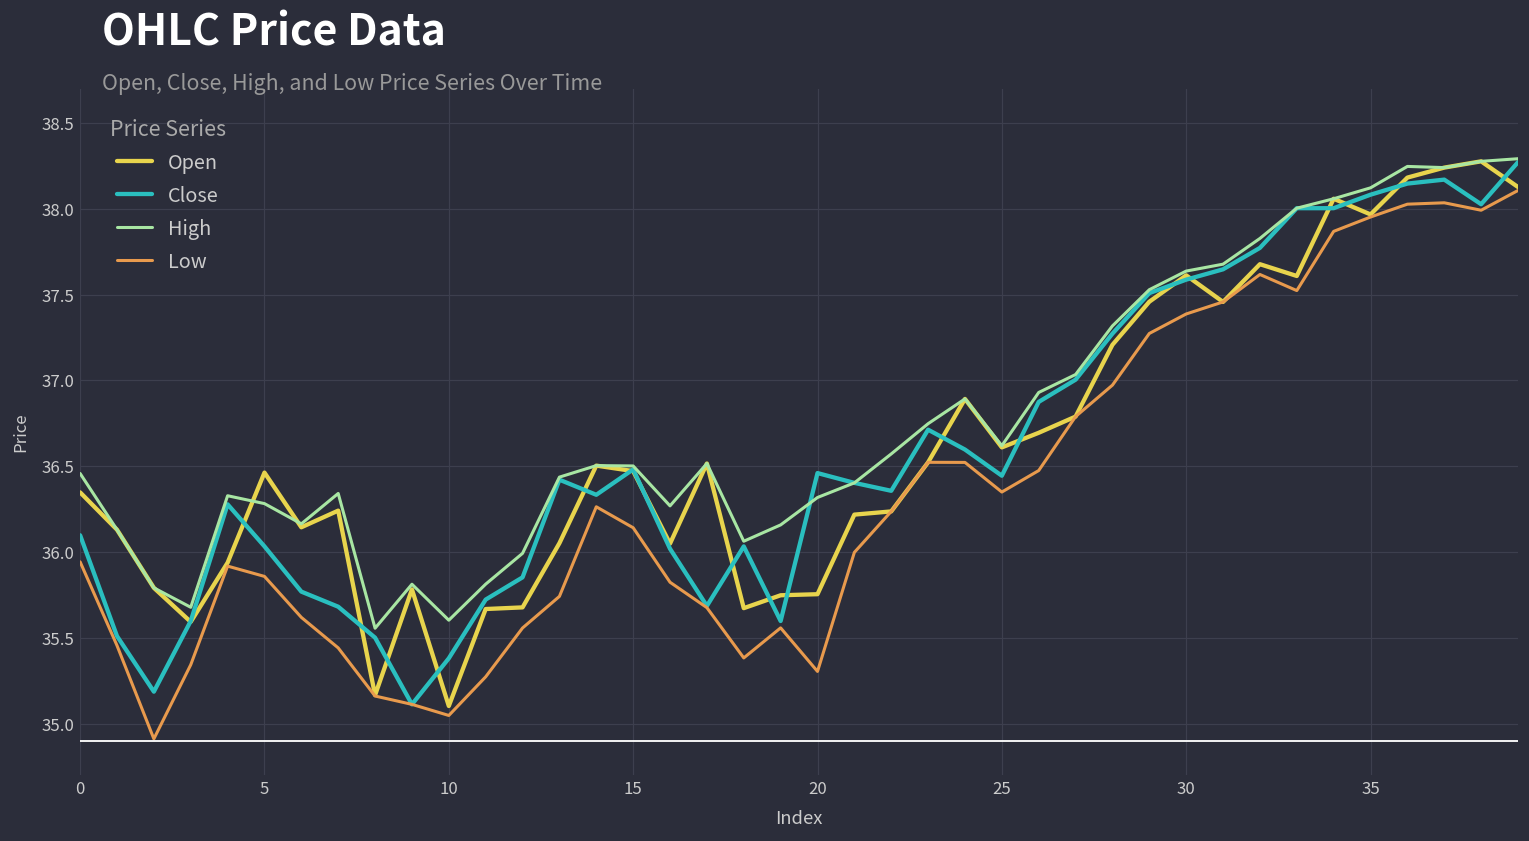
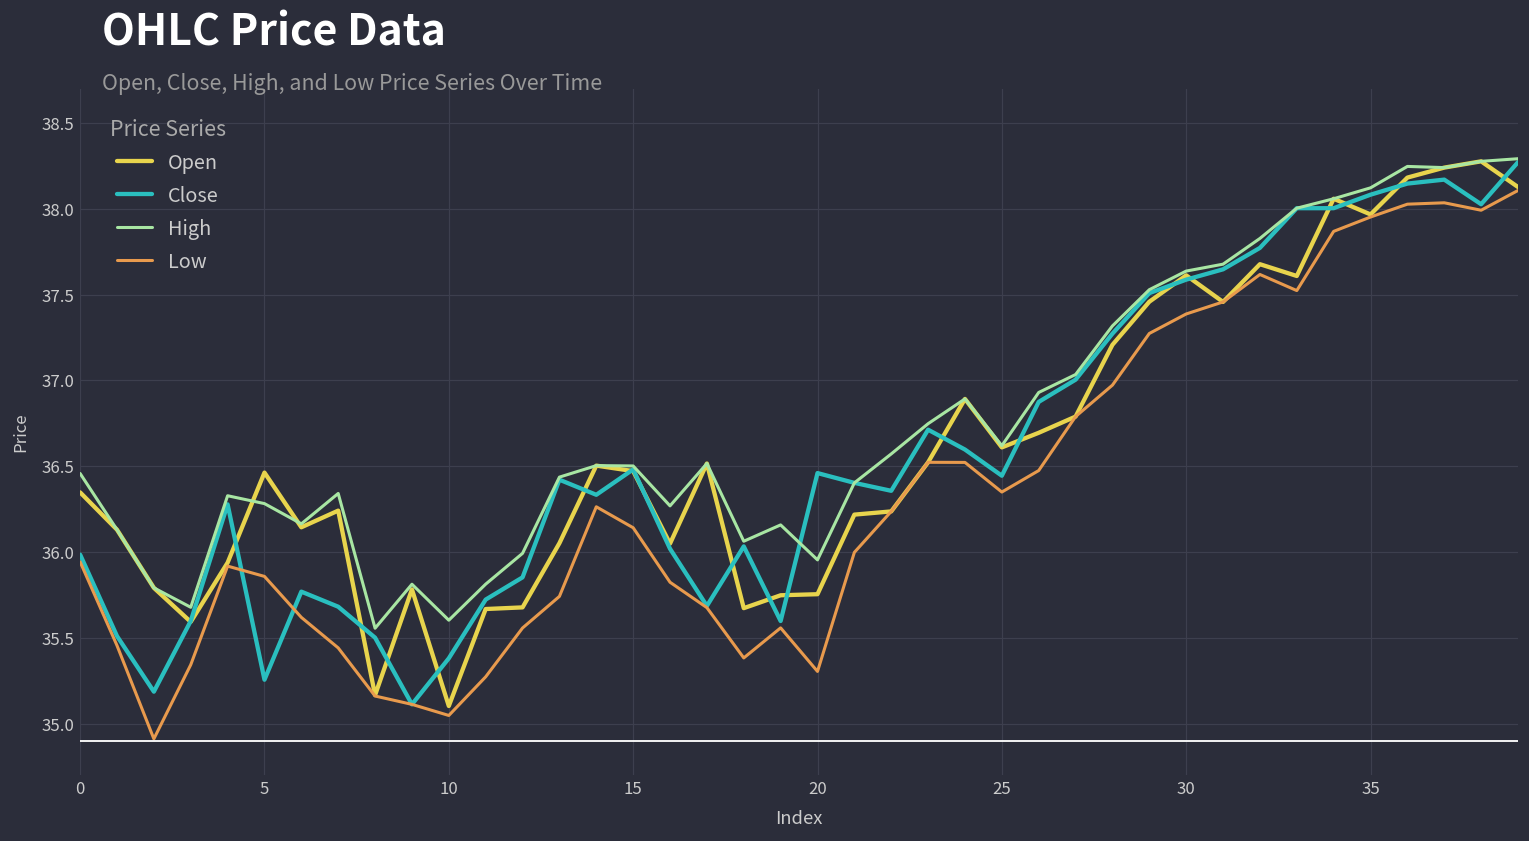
  {
    "Close": {
-     "0": 36.10,
-     "5": 36.03,
+     "0": 35.98,
+     "5": 35.26,
      "10": 35.38,
      "20": 36.46,
      "25": 36.44,
      "30": 37.59,
      "35": 38.08
    },
    "High": {
      "0": 36.46,
      "5": 36.28,
      "10": 35.60,
      "15": 36.50,
-     "20": 36.32,
+     "20": 35.95,
      "30": 37.64,
      "35": 38.12
    }
  }
